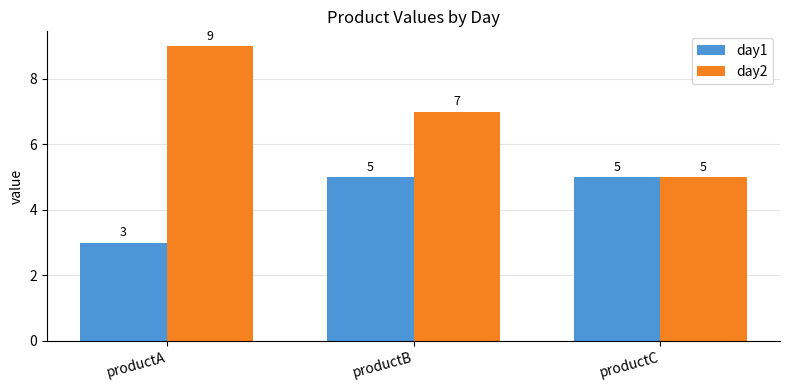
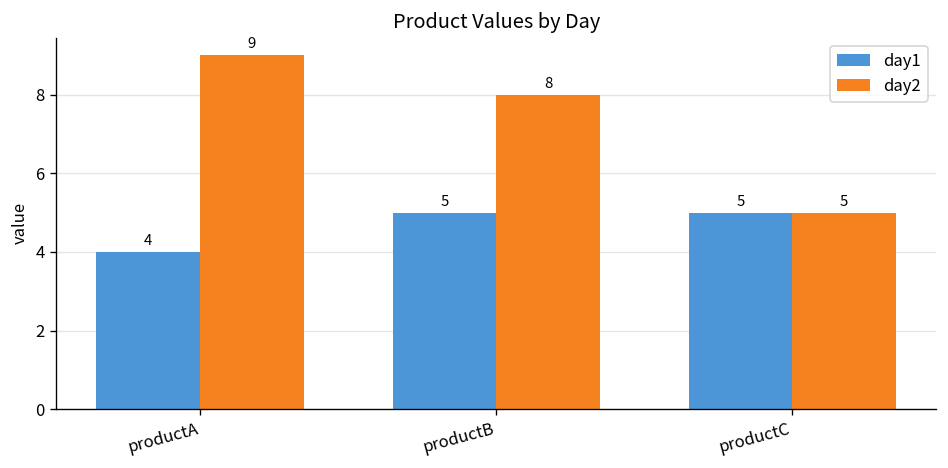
  {
    "day1": {
-     "productA": 3,
+     "productA": 4,
      "productB": 5,
      "productC": 5
    },
    "day2": {
      "productA": 9,
-     "productB": 7,
+     "productB": 8,
      "productC": 5
    }
  }
